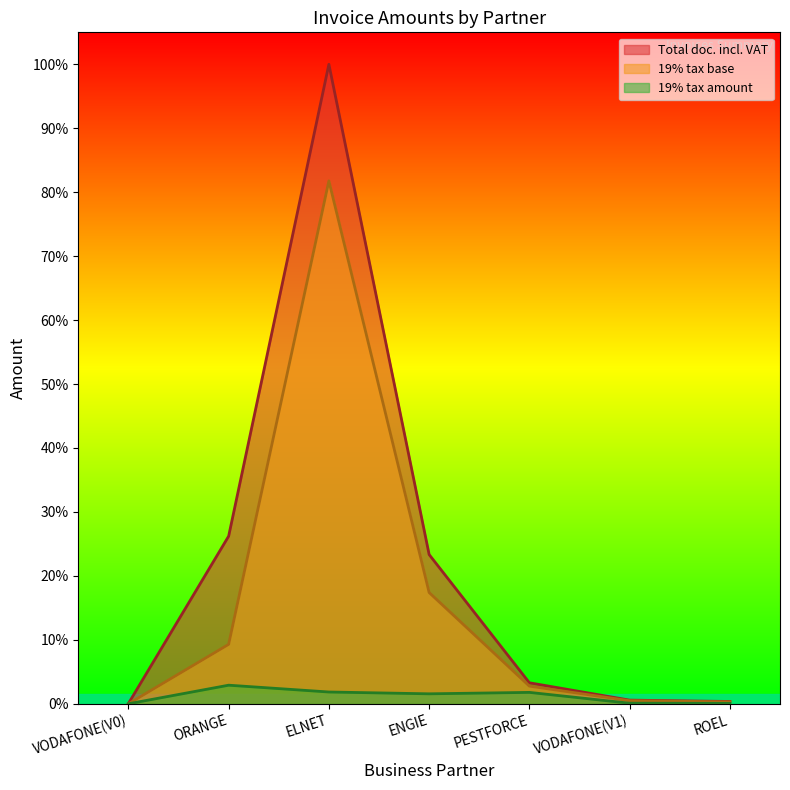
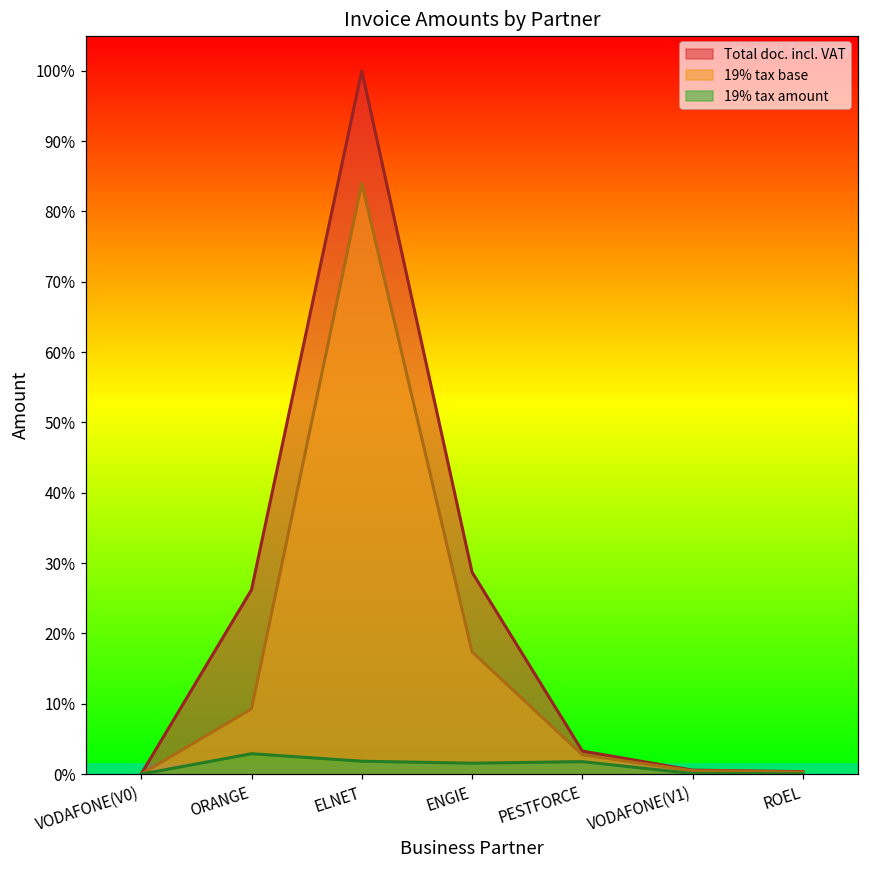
  {
    "Total doc. incl. VAT": {
      "ORANGE": "26%",
      "ELNET": "100%",
-     "ENGIE": "23%",
+     "ENGIE": "29%",
      "PESTFORCE": "3%"
    },
    "19% tax base": {
      "ORANGE": "9%",
-     "ELNET": "82%",
+     "ELNET": "84%",
      "ENGIE": "17%",
      "PESTFORCE": "3%"
    },
    "19% tax amount": {
      "ORANGE": "3%",
      "ELNET": "2%",
      "ENGIE": "2%",
      "PESTFORCE": "2%"
    }
  }
